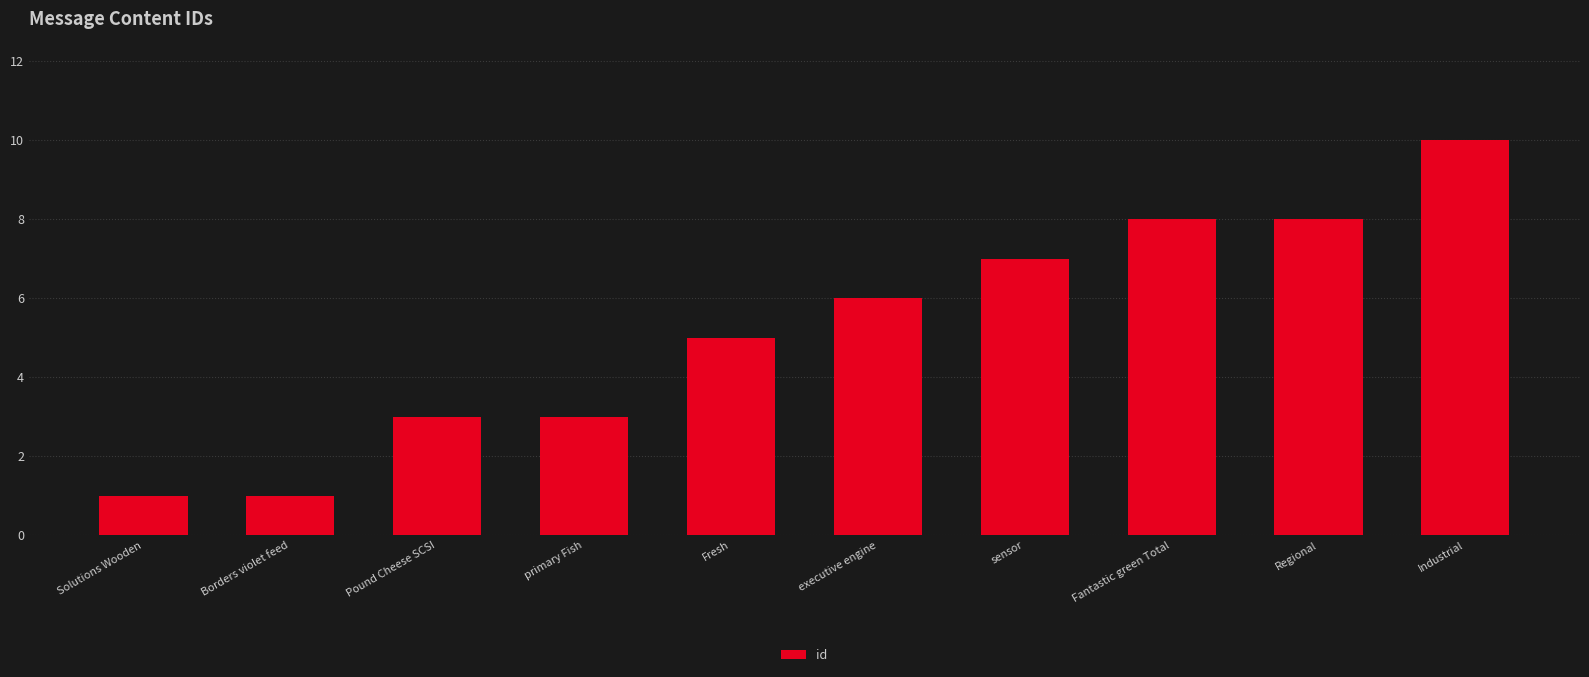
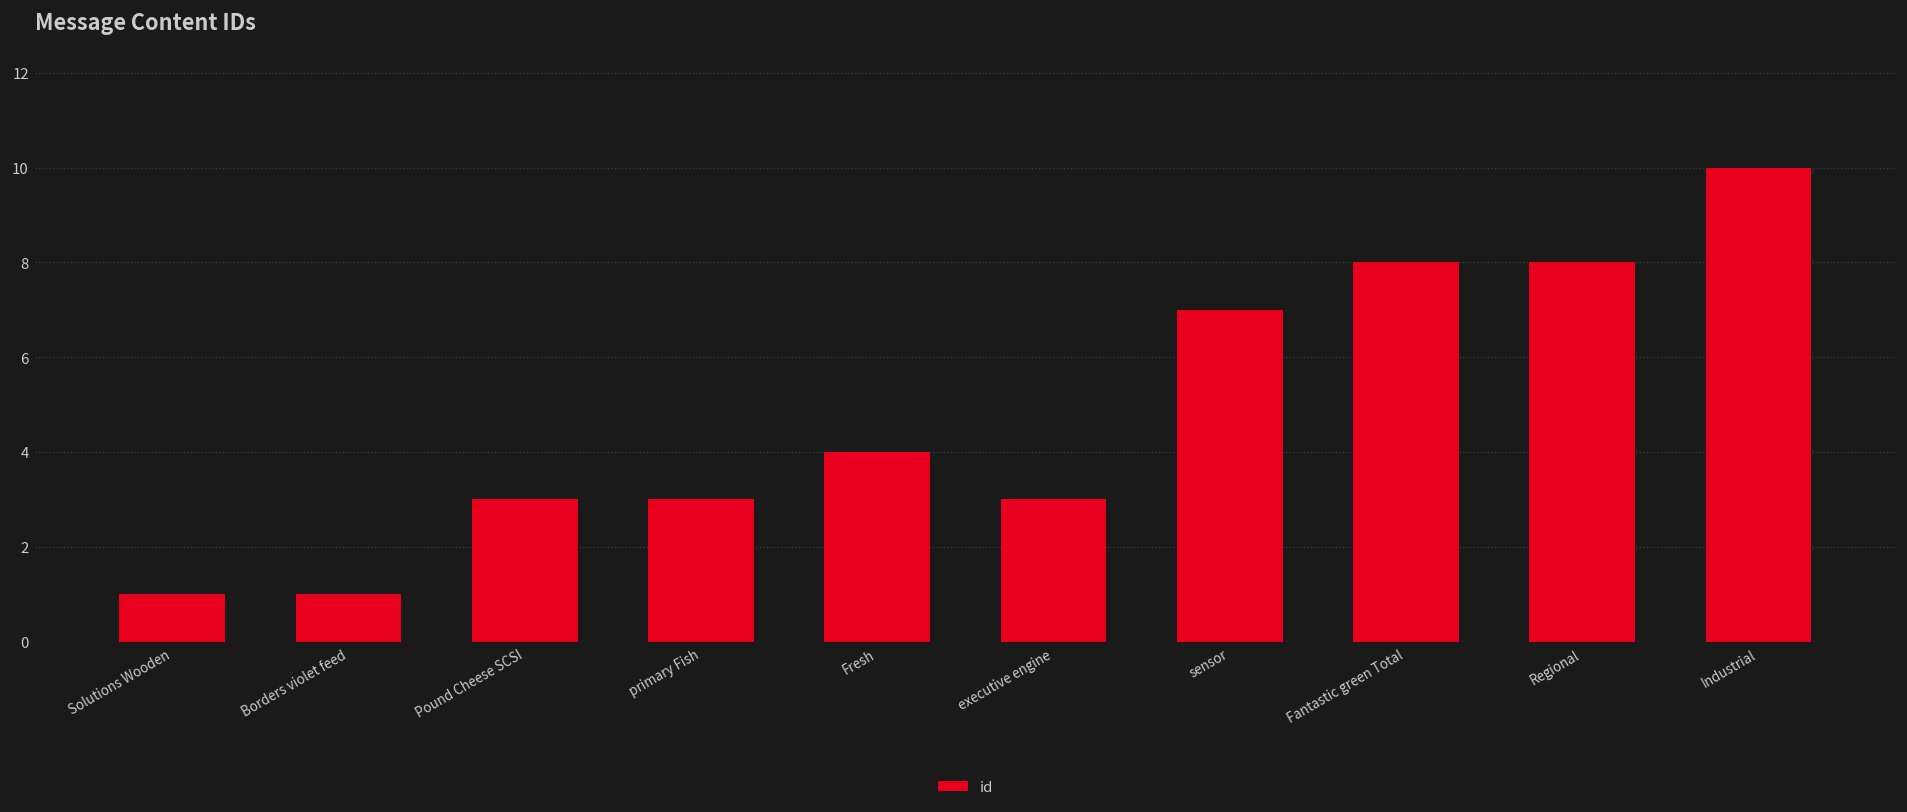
  {
    "Solutions Wooden": 1,
    "Borders violet feed": 1,
    "Pound Cheese SCSI": 3,
    "primary Fish": 3,
-   "Fresh": 5,
-   "executive engine": 6,
+   "Fresh": 4,
+   "executive engine": 3,
    "sensor": 7,
    "Fantastic green Total": 8,
    "Regional": 8,
    "Industrial": 10
  }
